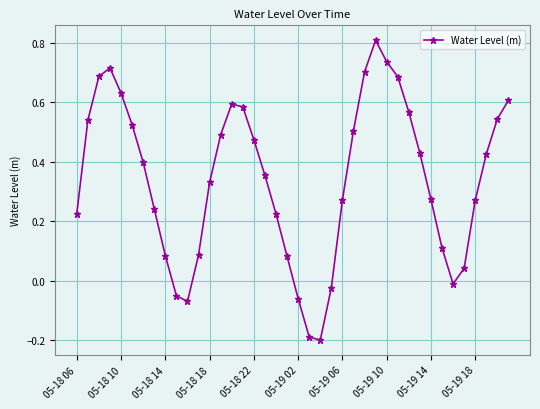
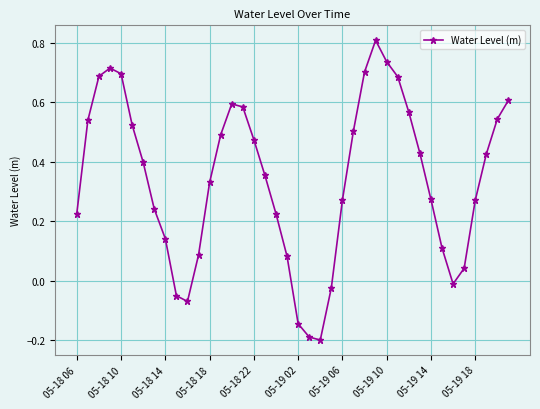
  {
    "05-18 06": 0.23,
-   "05-18 10": 0.63,
-   "05-18 14": 0.08,
+   "05-18 10": 0.70,
+   "05-18 14": 0.14,
    "05-18 18": 0.33,
    "05-18 22": 0.47,
-   "05-19 02": -0.06,
+   "05-19 02": -0.14,
    "05-19 06": 0.27,
    "05-19 10": 0.74,
    "05-19 14": 0.27,
    "05-19 18": 0.27
  }
